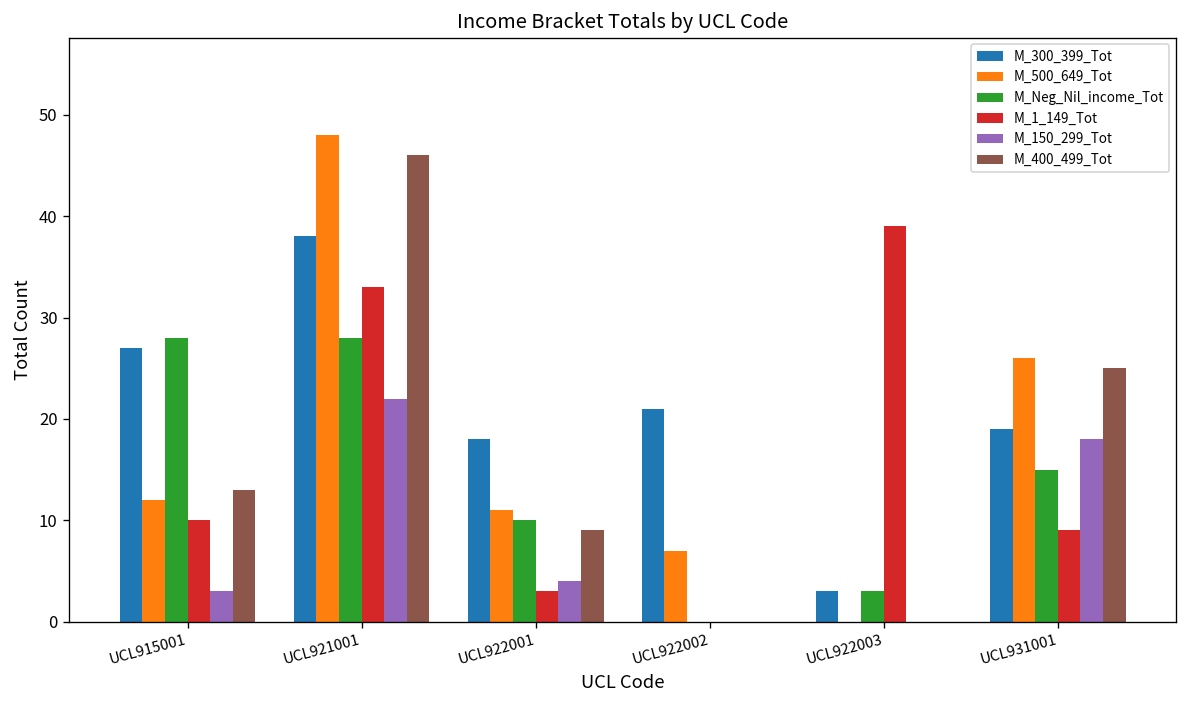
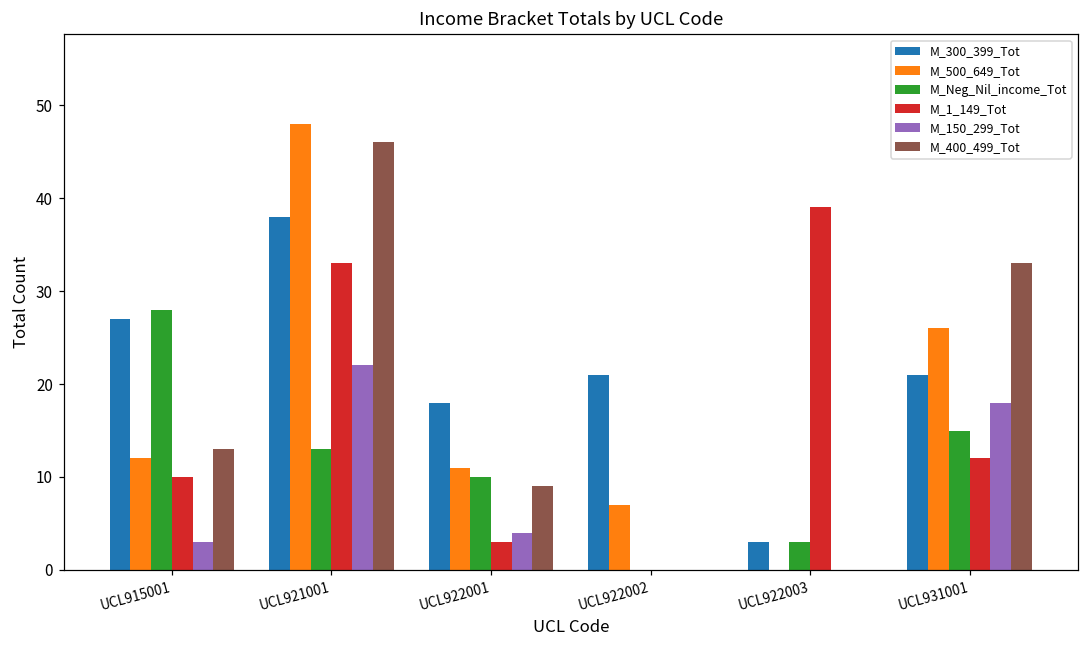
  {
    "M_300_399_Tot": {
      "UCL915001": 27,
      "UCL921001": 38,
      "UCL922001": 18,
      "UCL922002": 21,
      "UCL922003": 3,
-     "UCL931001": 19
+     "UCL931001": 21
    },
    "M_500_649_Tot": {
      "UCL915001": 12,
      "UCL921001": 48,
      "UCL922001": 11,
      "UCL922002": 7,
      "UCL922003": 0,
      "UCL931001": 26
    },
    "M_Neg_Nil_income_Tot": {
      "UCL915001": 28,
-     "UCL921001": 28,
+     "UCL921001": 13,
      "UCL922001": 10,
      "UCL922002": 0,
      "UCL922003": 3,
      "UCL931001": 15
    },
    "M_1_149_Tot": {
      "UCL915001": 10,
      "UCL921001": 33,
      "UCL922001": 3,
      "UCL922002": 0,
      "UCL922003": 39,
-     "UCL931001": 9
+     "UCL931001": 12
    },
    "M_150_299_Tot": {
      "UCL915001": 3,
      "UCL921001": 22,
      "UCL922001": 4,
      "UCL922002": 0,
      "UCL922003": 0,
      "UCL931001": 18
    },
    "M_400_499_Tot": {
      "UCL915001": 13,
      "UCL921001": 46,
      "UCL922001": 9,
      "UCL922002": 0,
      "UCL922003": 0,
-     "UCL931001": 25
+     "UCL931001": 33
    }
  }
